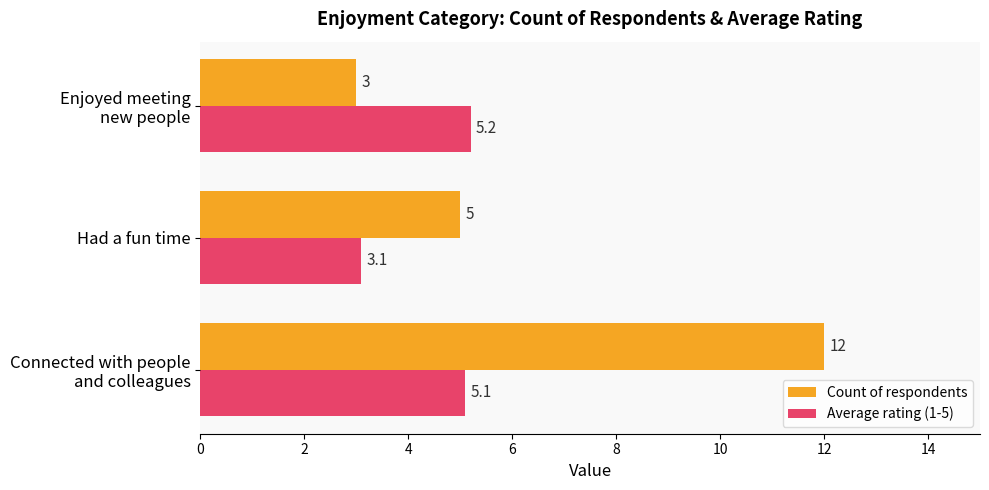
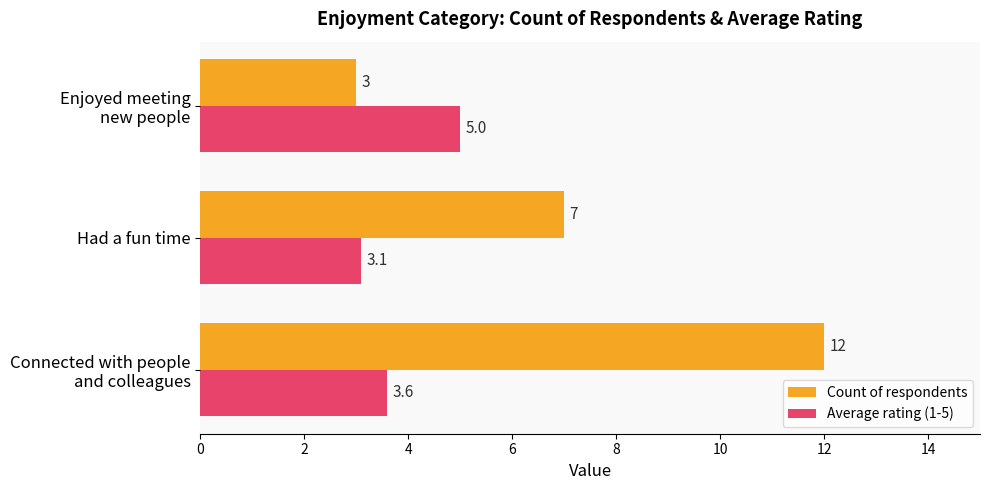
  {
    "Count of respondents": {
      "Enjoyed meeting new people": 3,
-     "Had a fun time": 5,
+     "Had a fun time": 7,
      "Connected with people and colleagues": 12
    },
    "Average rating (1-5)": {
-     "Enjoyed meeting new people": 5.2,
+     "Enjoyed meeting new people": 5.0,
      "Had a fun time": 3.1,
-     "Connected with people and colleagues": 5.1
+     "Connected with people and colleagues": 3.6
    }
  }
